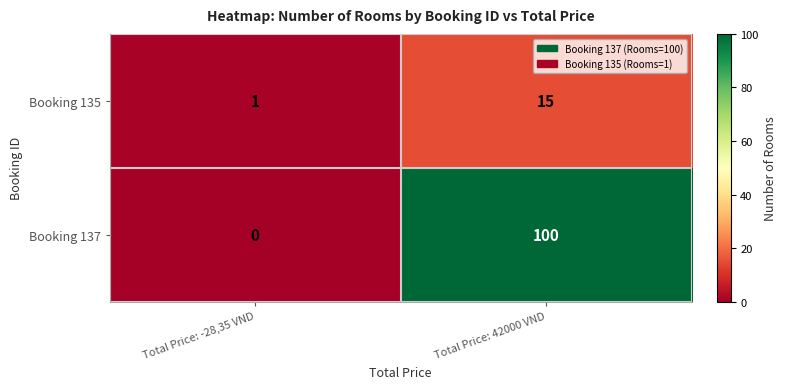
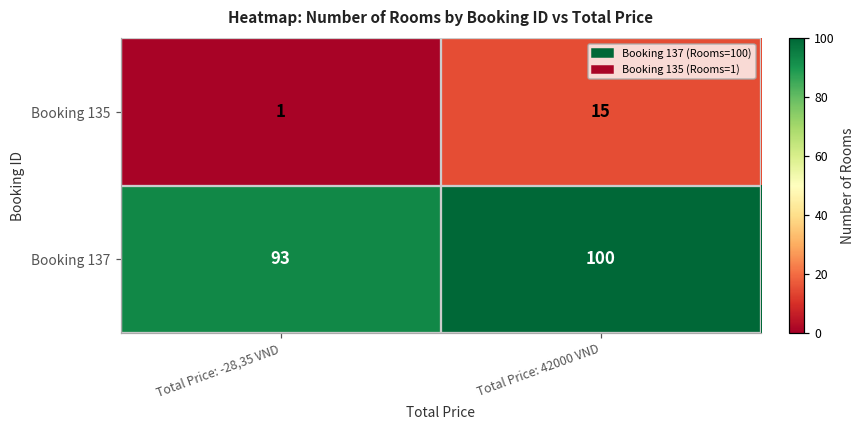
  {
    "Booking 135": {
      "Total Price: -28,35 VND": 1,
      "Total Price: 42000 VND": 15
    },
    "Booking 137": {
-     "Total Price: -28,35 VND": 0,
+     "Total Price: -28,35 VND": 93,
      "Total Price: 42000 VND": 100
    }
  }
